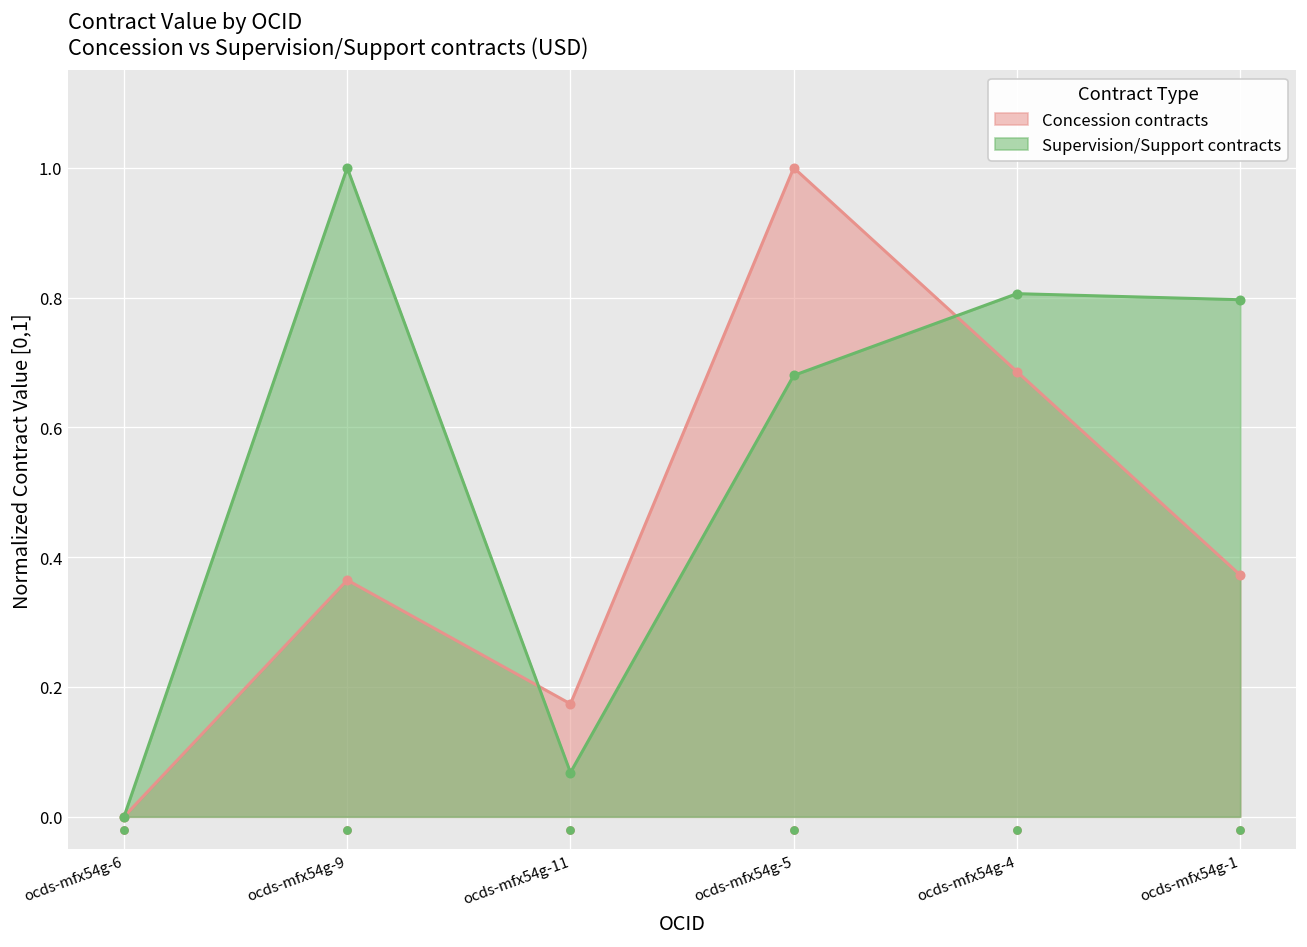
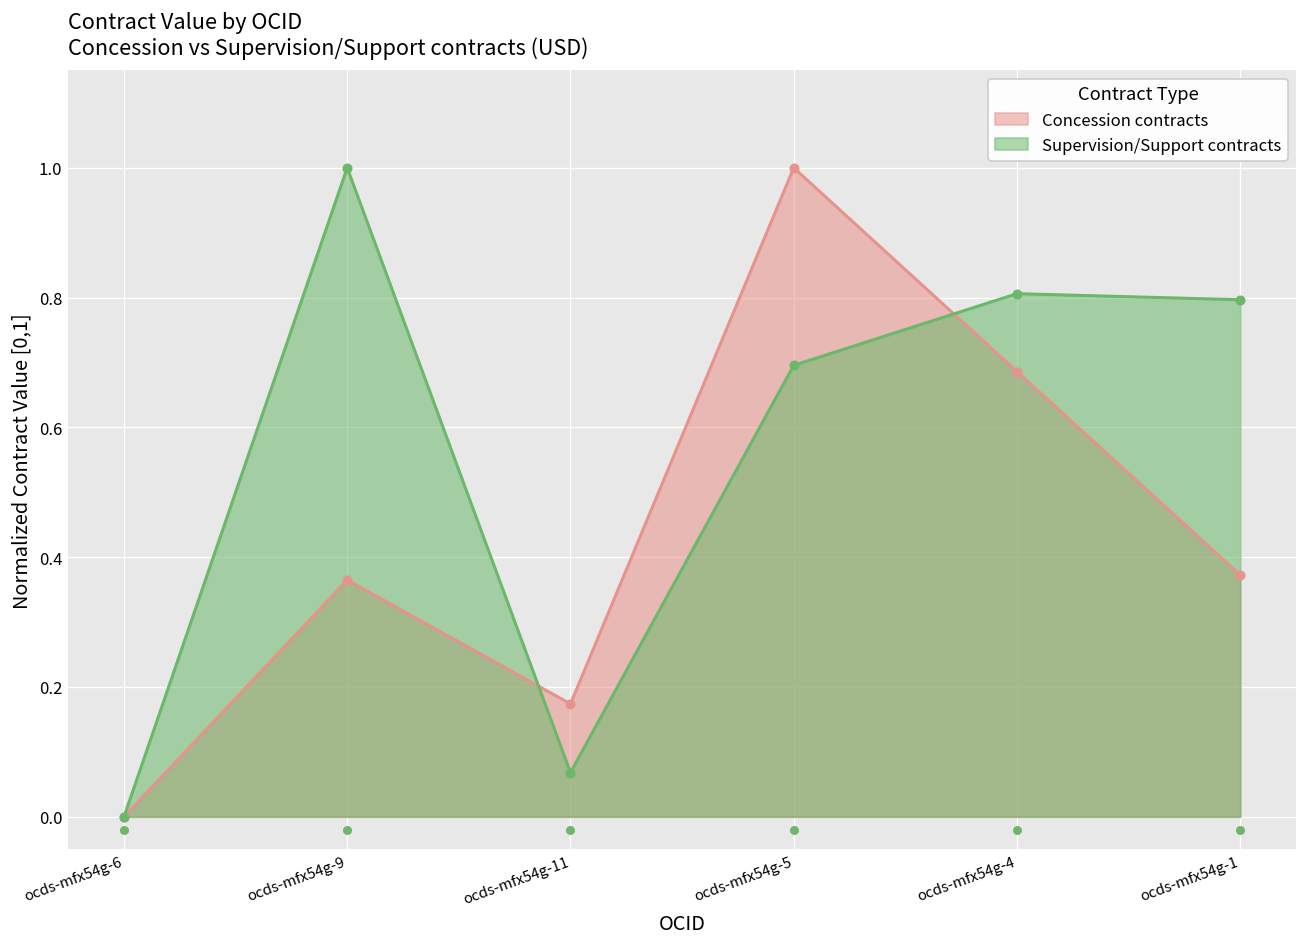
  {
    "Supervision/Support contracts": {
      "ocds-mfx54g-9": 1.00,
      "ocds-mfx54g-11": 0.07,
-     "ocds-mfx54g-5": 0.68,
+     "ocds-mfx54g-5": 0.70,
      "ocds-mfx54g-4": 0.81,
      "ocds-mfx54g-1": 0.80
    }
  }
